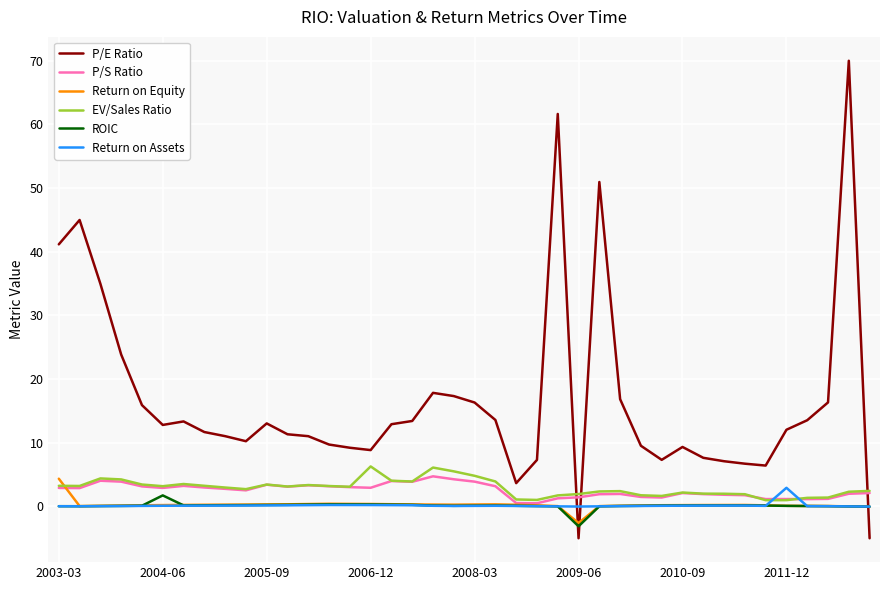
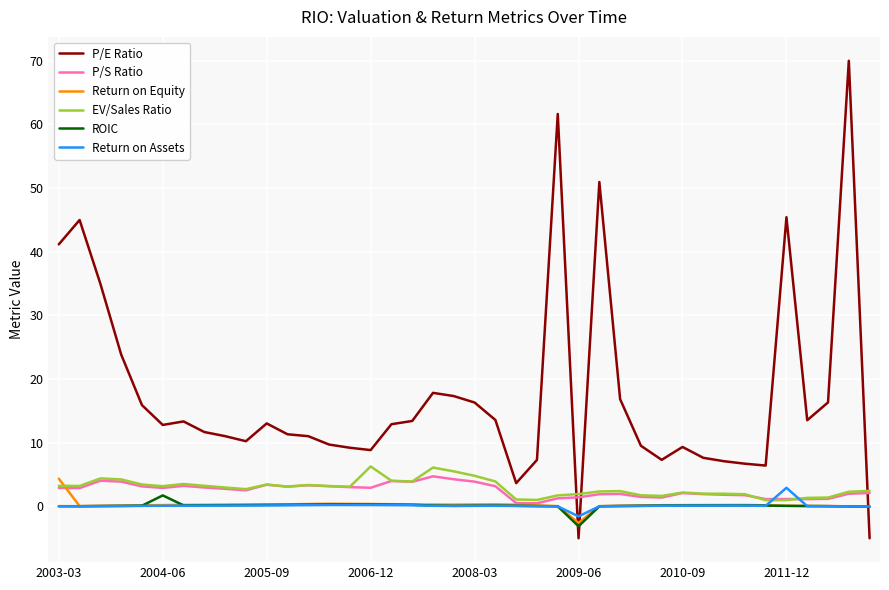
  {
    "P/E Ratio": {
      "2003-03": 41,
      "2004-06": 13,
      "2005-09": 13,
      "2006-12": 9,
      "2008-03": 16,
      "2009-06": -5,
      "2010-09": 9,
-     "2011-12": 12
+     "2011-12": 45
    },
    "P/S Ratio": {
      "2006-12": 3,
      "2008-03": 4,
      "2009-06": 1
    },
    "Return on Equity": {
      "2003-03": 4,
      "2009-06": -3
    },
    "EV/Sales Ratio": {
      "2006-12": 6,
      "2008-03": 5,
      "2009-06": 2
    },
    "ROIC": {
      "2004-06": 2,
      "2009-06": -3
    },
    "Return on Assets": {
-     "2009-06": 0,
+     "2009-06": -2,
      "2011-12": 3
    }
  }
